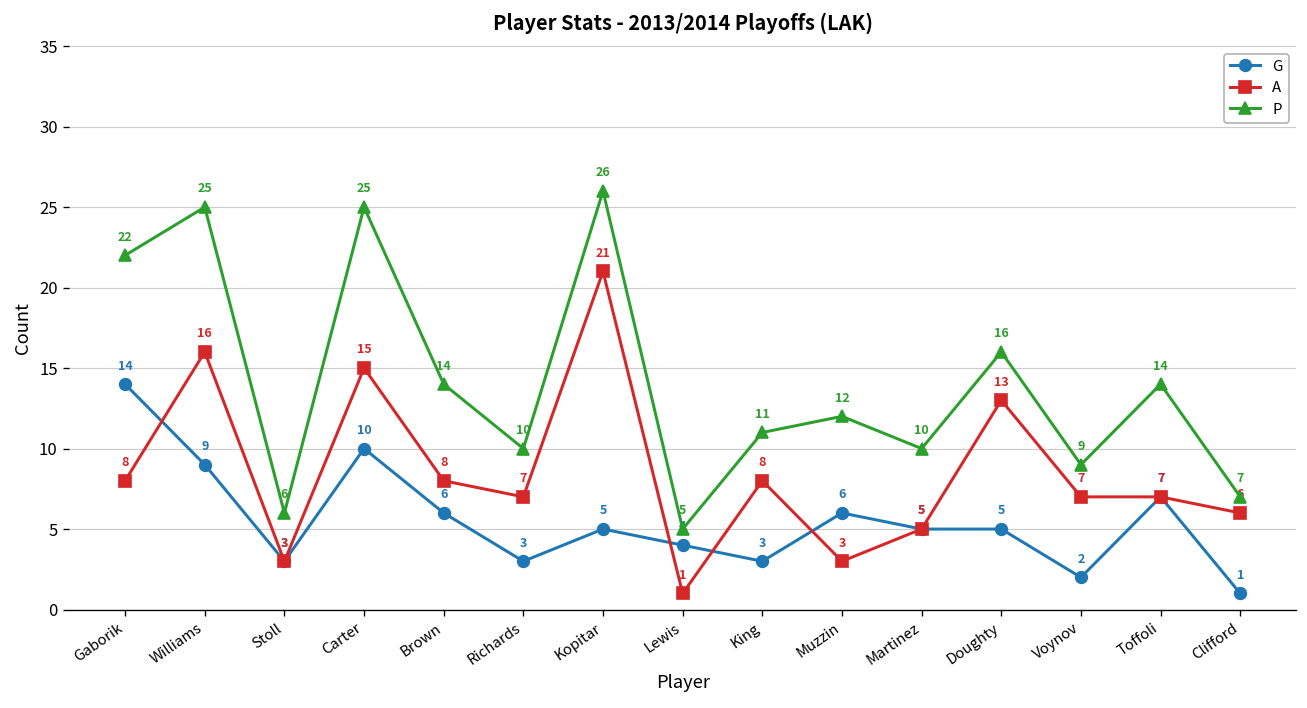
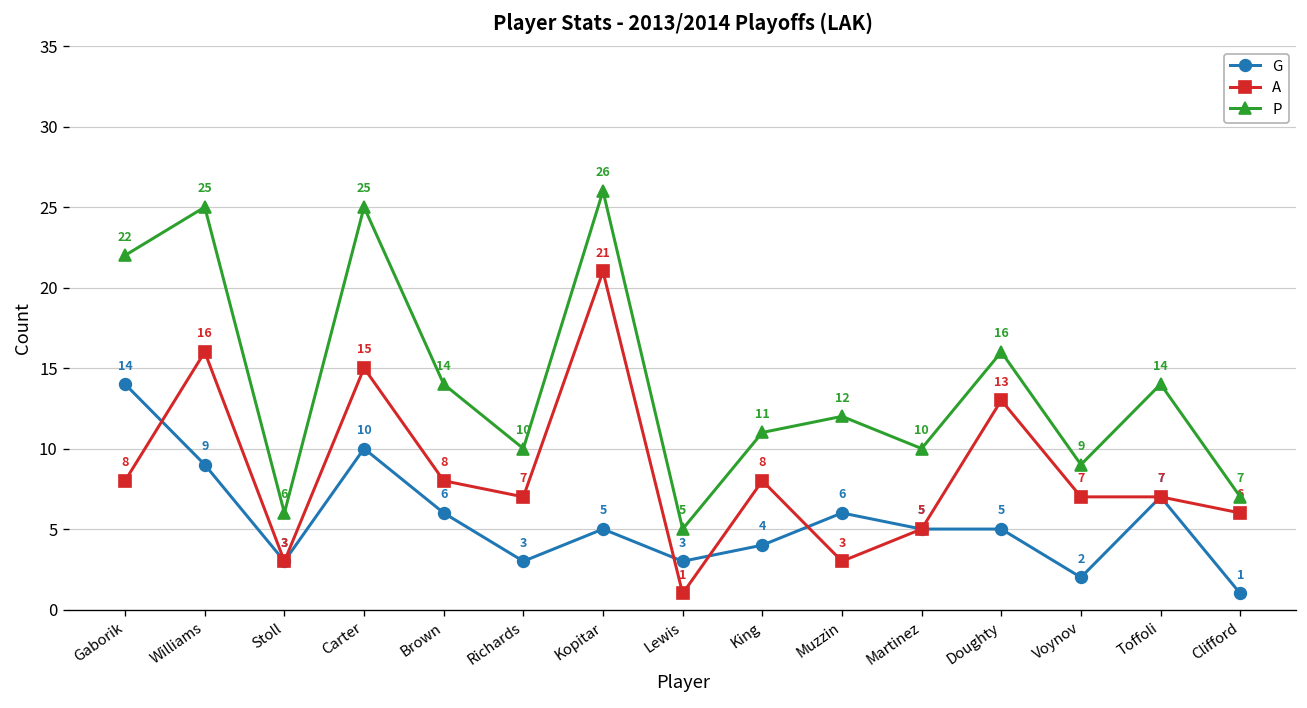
  {
    "G": {
      "Gaborik": 14,
      "Williams": 9,
      "Carter": 10,
      "Brown": 6,
      "Richards": 3,
      "Kopitar": 5,
-     "Lewis": 4,
-     "King": 3,
+     "Lewis": 3,
+     "King": 4,
      "Muzzin": 6,
      "Doughty": 5,
      "Voynov": 2,
      "Clifford": 1
    },
    "A": {
      "Gaborik": 8,
      "Williams": 16,
      "Carter": 15,
      "Brown": 8,
      "Richards": 7,
      "Kopitar": 21,
      "Lewis": 1,
      "King": 8,
      "Muzzin": 3,
      "Doughty": 13,
      "Voynov": 7
    },
    "P": {
      "Gaborik": 22,
      "Williams": 25,
      "Stoll": 6,
      "Carter": 25,
      "Brown": 14,
      "Richards": 10,
      "Kopitar": 26,
      "Lewis": 5,
      "King": 11,
      "Muzzin": 12,
      "Martinez": 10,
      "Doughty": 16,
      "Voynov": 9,
      "Toffoli": 14,
      "Clifford": 7
    }
  }
